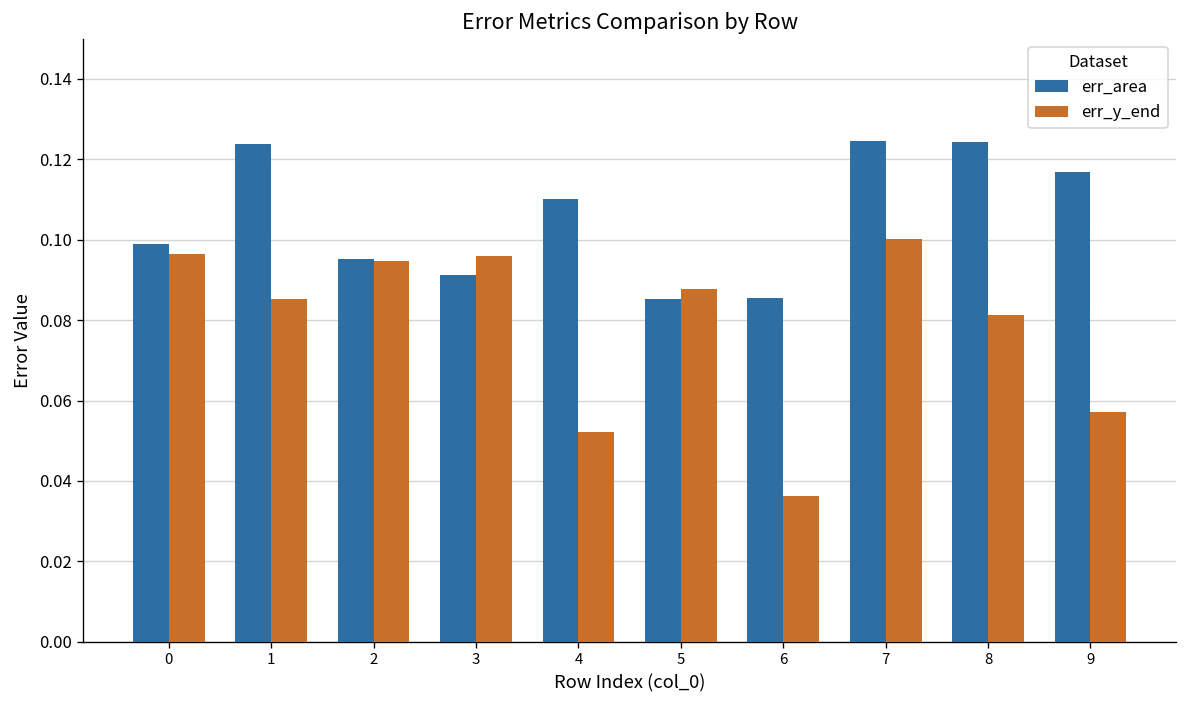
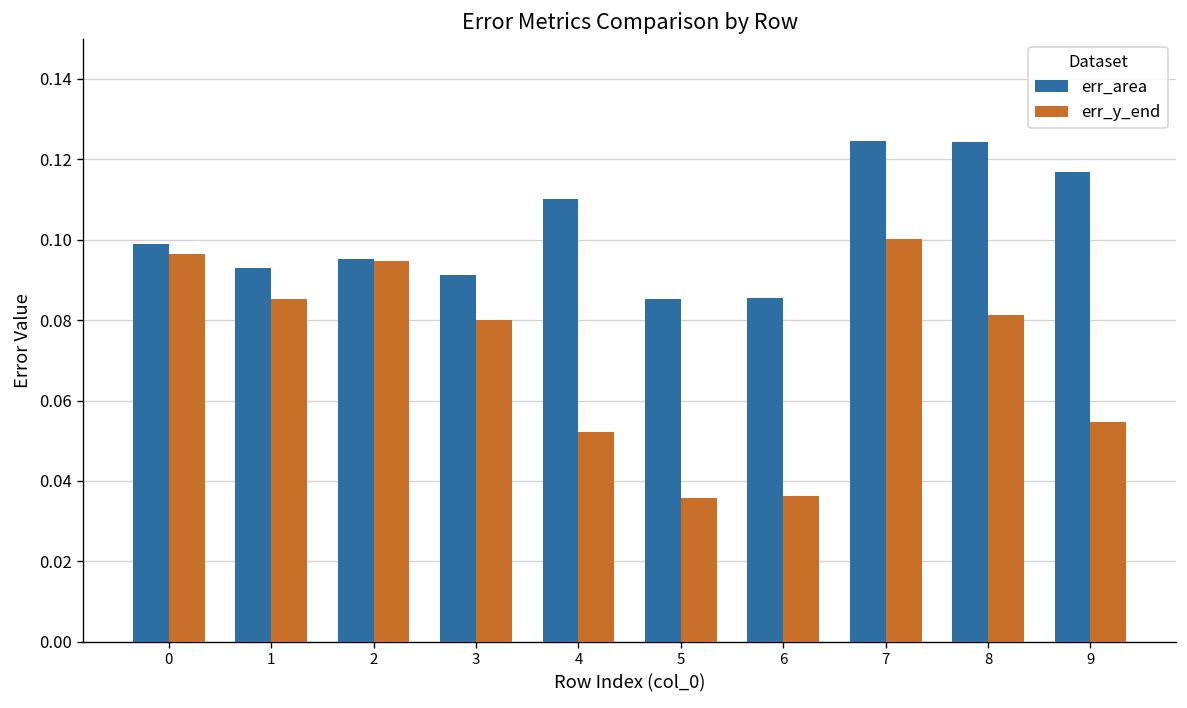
  {
    "err_area": {
      "0": 0.099,
-     "1": 0.124,
+     "1": 0.093,
      "2": 0.095,
      "3": 0.091,
      "4": 0.110,
      "5": 0.085,
      "6": 0.086,
      "7": 0.125,
      "8": 0.124,
      "9": 0.117
    },
    "err_y_end": {
      "0": 0.096,
      "1": 0.085,
      "2": 0.095,
-     "3": 0.096,
+     "3": 0.080,
      "4": 0.052,
-     "5": 0.088,
+     "5": 0.036,
      "6": 0.036,
      "7": 0.100,
      "8": 0.081,
-     "9": 0.057
+     "9": 0.055
    }
  }
